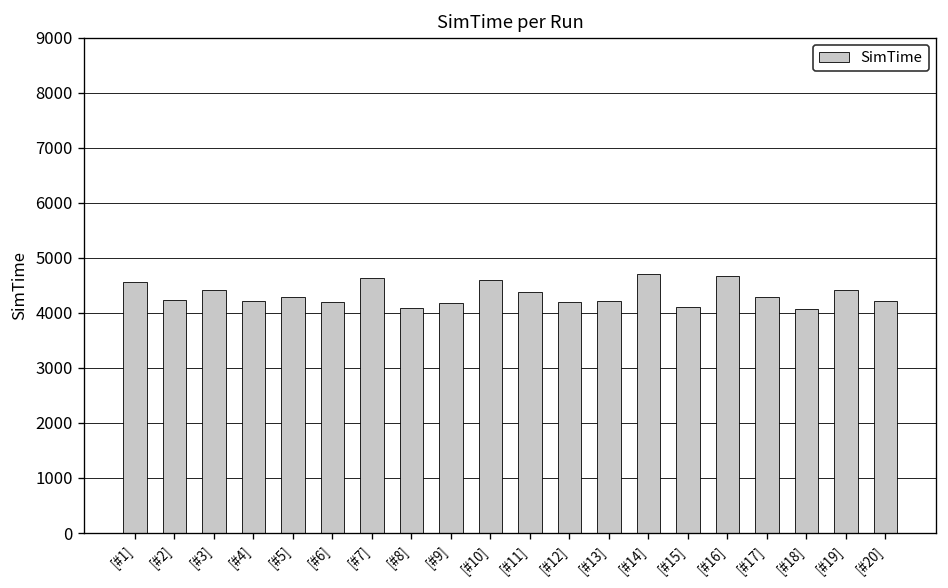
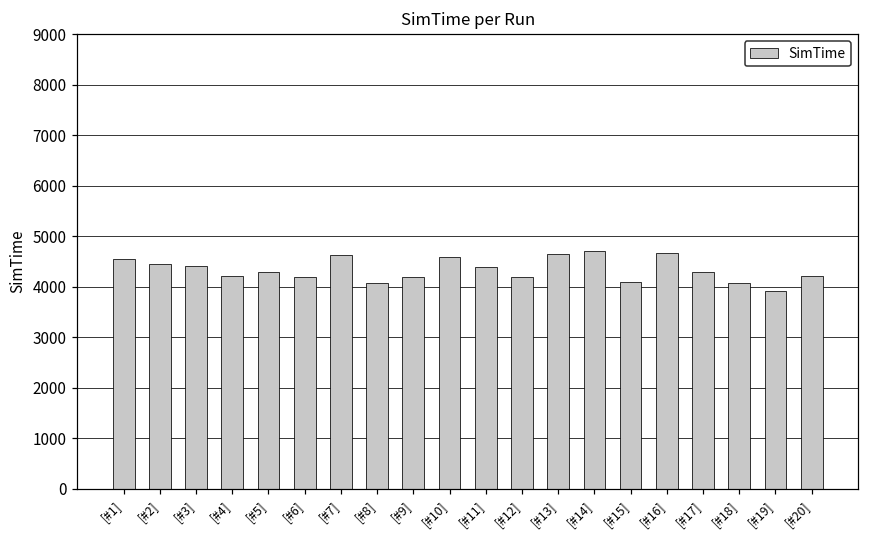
  {
    "[#1]": 4600,
-   "[#2]": 4200,
+   "[#2]": 4500,
    "[#3]": 4400,
    "[#4]": 4200,
    "[#5]": 4300,
    "[#6]": 4200,
    "[#7]": 4600,
    "[#8]": 4100,
    "[#9]": 4200,
    "[#10]": 4600,
    "[#11]": 4400,
    "[#12]": 4200,
-   "[#13]": 4200,
+   "[#13]": 4700,
    "[#14]": 4700,
    "[#15]": 4100,
    "[#16]": 4700,
    "[#17]": 4300,
    "[#18]": 4100,
-   "[#19]": 4400,
+   "[#19]": 3900,
    "[#20]": 4200
  }
